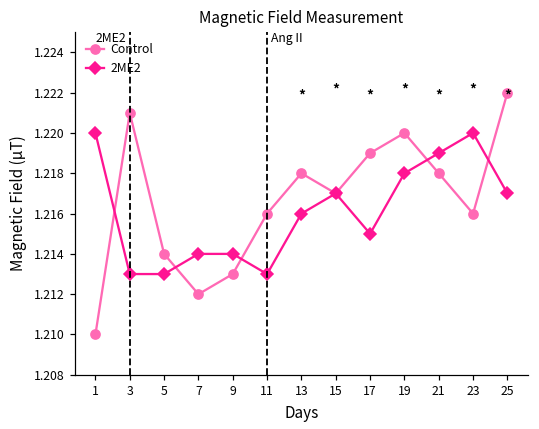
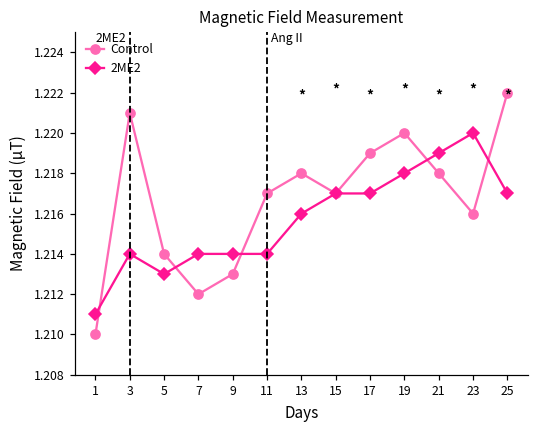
  {
    "Control": {
      "1": 1.210,
      "3": 1.221,
      "5": 1.214,
      "7": 1.212,
      "9": 1.213,
-     "11": 1.216,
+     "11": 1.217,
      "13": 1.218,
      "17": 1.219,
      "19": 1.220,
      "21": 1.218,
      "23": 1.216,
      "25": 1.222
    },
    "2ME2": {
-     "1": 1.220,
-     "3": 1.213,
+     "1": 1.211,
+     "3": 1.214,
      "5": 1.213,
      "7": 1.214,
      "9": 1.214,
-     "11": 1.213,
+     "11": 1.214,
      "13": 1.216,
-     "17": 1.215,
+     "17": 1.217,
      "19": 1.218,
      "21": 1.219,
      "23": 1.220,
      "25": 1.217
    }
  }
